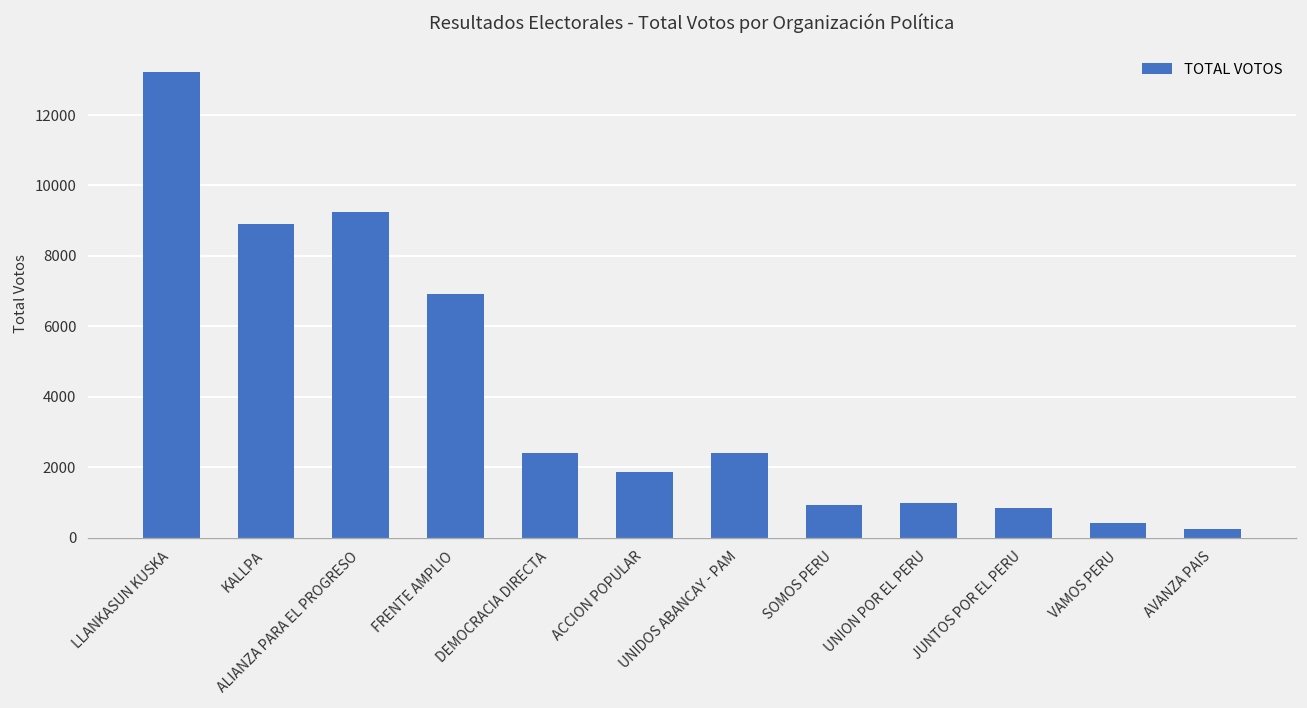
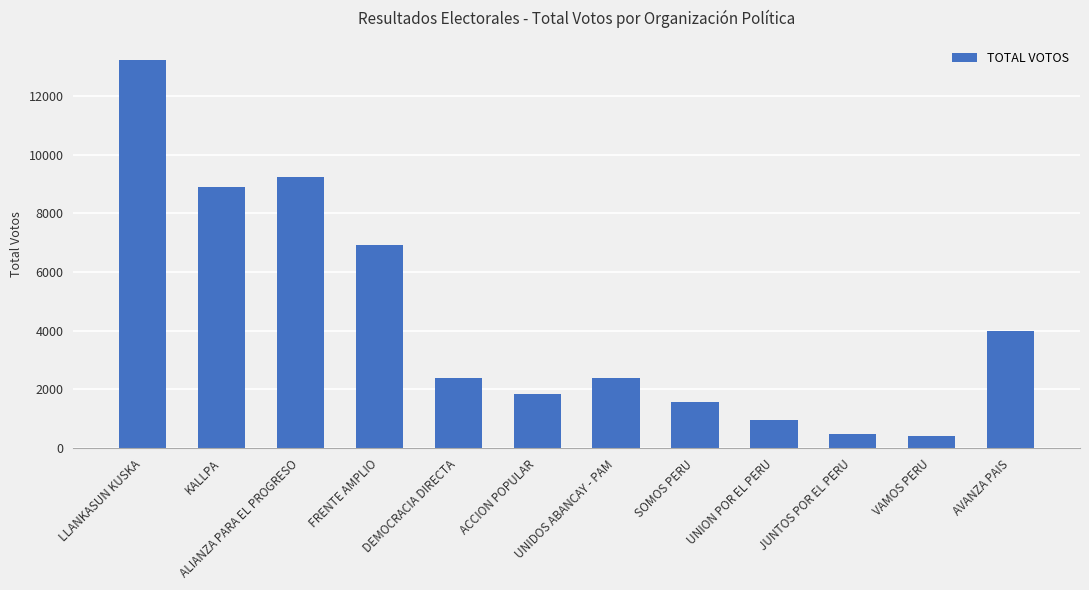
  {
    "LLANKASUN KUSKA": 13200,
    "KALLPA": 8900,
    "ALIANZA PARA EL PROGRESO": 9200,
    "FRENTE AMPLIO": 6900,
    "DEMOCRACIA DIRECTA": 2400,
    "ACCION POPULAR": 1900,
    "UNIDOS ABANCAY - PAM": 2400,
-   "SOMOS PERU": 900,
+   "SOMOS PERU": 1600,
    "UNION POR EL PERU": 1000,
-   "JUNTOS POR EL PERU": 800,
+   "JUNTOS POR EL PERU": 500,
    "VAMOS PERU": 400,
-   "AVANZA PAIS": 200
+   "AVANZA PAIS": 4000
  }
